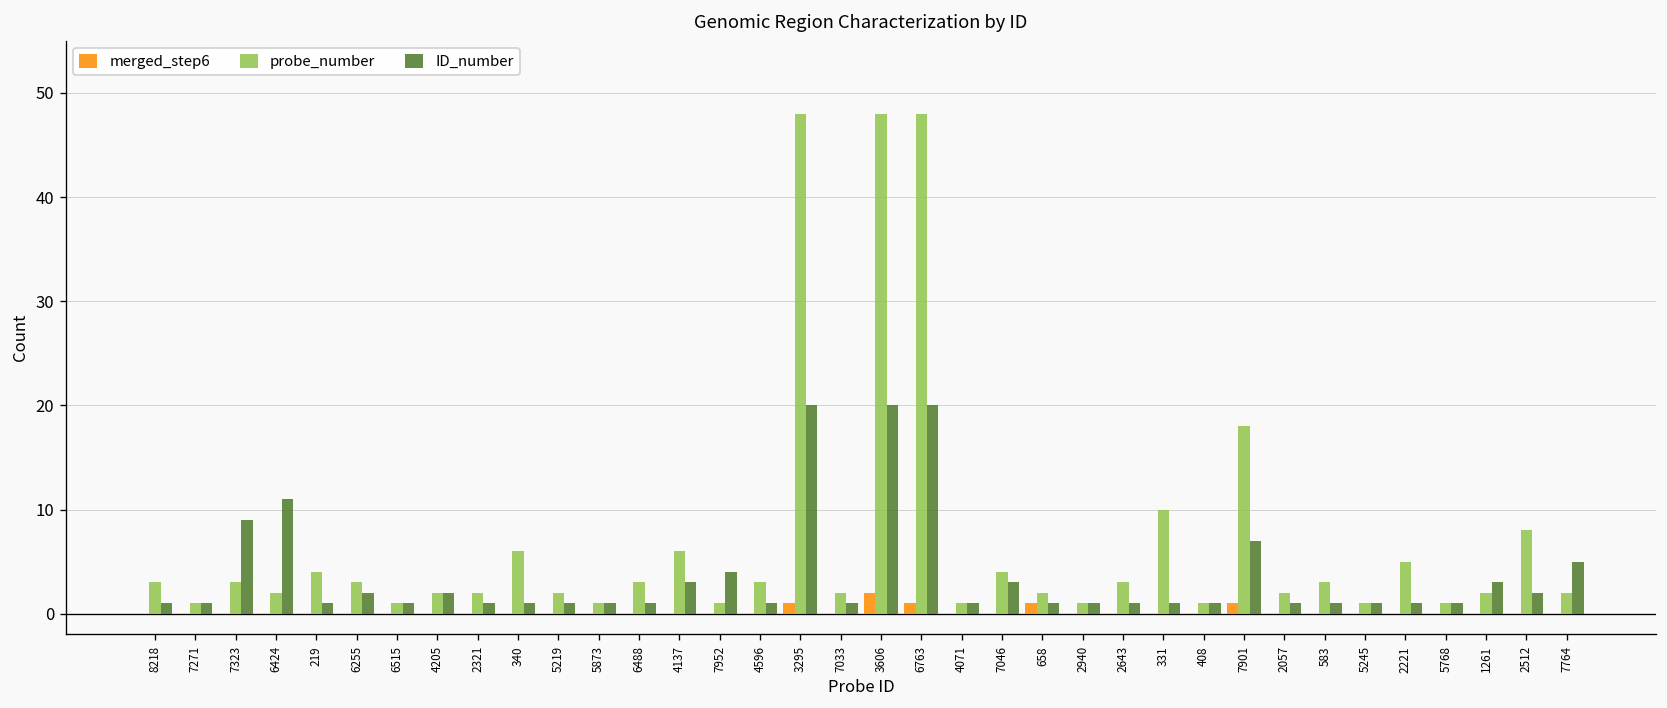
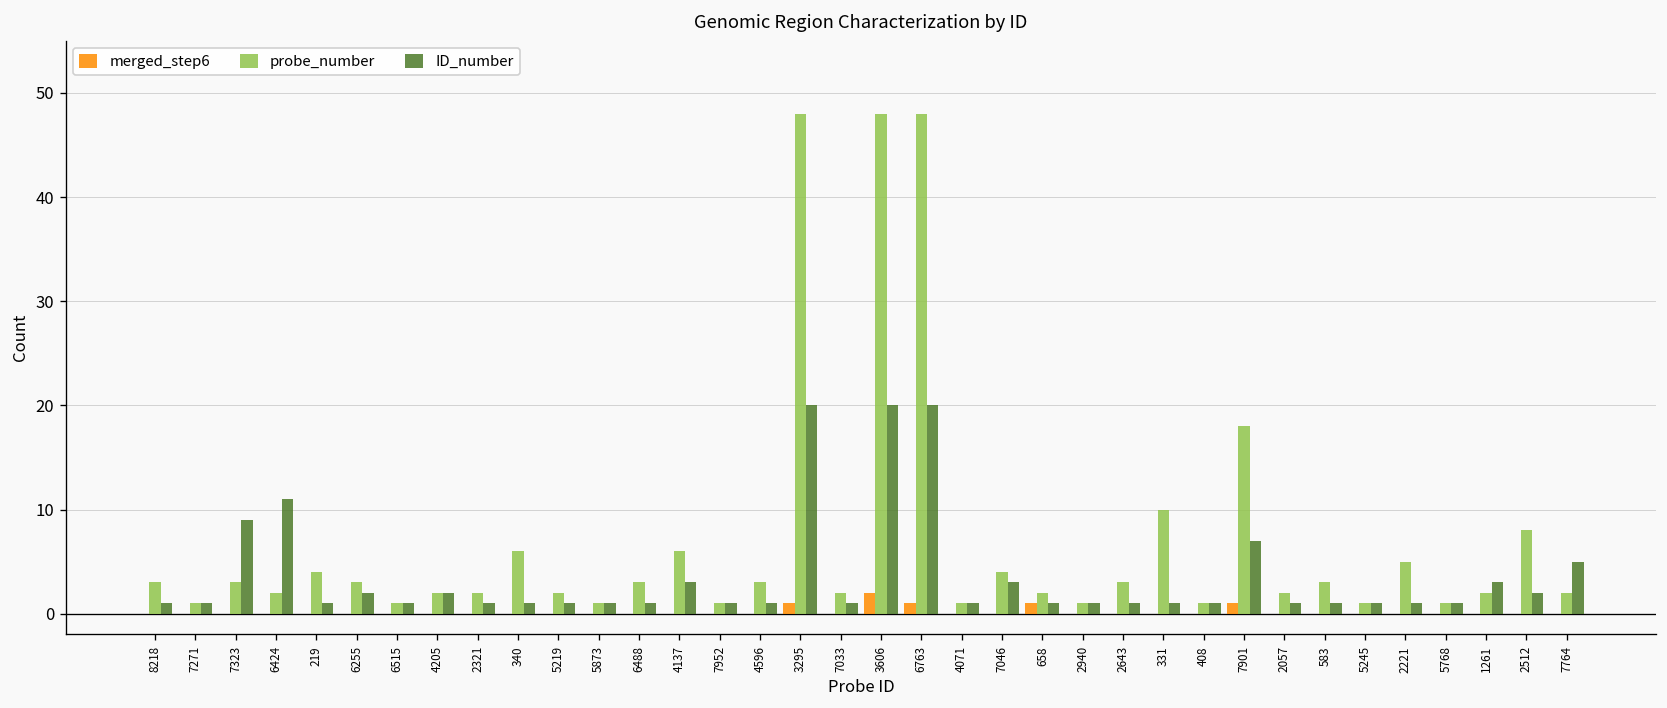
  {
    "merged_step6": {
      "8218": 0,
      "7271": 0,
      "7323": 0,
      "6424": 0,
      "219": 0,
      "6255": 0,
      "6515": 0,
      "4205": 0,
      "2321": 0,
      "340": 0,
      "5219": 0,
      "5873": 0,
      "6488": 0,
      "4137": 0,
      "7952": 0,
      "4596": 0,
      "3295": 1,
      "7033": 0,
      "3606": 2,
      "6763": 1,
      "4071": 0,
      "7046": 0,
      "658": 1,
      "2940": 0,
      "2643": 0,
      "331": 0,
      "408": 0,
      "7901": 1,
      "2057": 0,
      "583": 0,
      "5245": 0,
      "2221": 0,
      "5768": 0,
      "1261": 0,
      "2512": 0,
      "7764": 0
    },
    "probe_number": {
      "8218": 3,
      "7271": 1,
      "7323": 3,
      "6424": 2,
      "219": 4,
      "6255": 3,
      "6515": 1,
      "4205": 2,
      "2321": 2,
      "340": 6,
      "5219": 2,
      "5873": 1,
      "6488": 3,
      "4137": 6,
      "7952": 1,
      "4596": 3,
      "3295": 48,
      "7033": 2,
      "3606": 48,
      "6763": 48,
      "4071": 1,
      "7046": 4,
      "658": 2,
      "2940": 1,
      "2643": 3,
      "331": 10,
      "408": 1,
      "7901": 18,
      "2057": 2,
      "583": 3,
      "5245": 1,
      "2221": 5,
      "5768": 1,
      "1261": 2,
      "2512": 8,
      "7764": 2
    },
    "ID_number": {
      "8218": 1,
      "7271": 1,
      "7323": 9,
      "6424": 11,
      "219": 1,
      "6255": 2,
      "6515": 1,
      "4205": 2,
      "2321": 1,
      "340": 1,
      "5219": 1,
      "5873": 1,
      "6488": 1,
      "4137": 3,
-     "7952": 4,
+     "7952": 1,
      "4596": 1,
      "3295": 20,
      "7033": 1,
      "3606": 20,
      "6763": 20,
      "4071": 1,
      "7046": 3,
      "658": 1,
      "2940": 1,
      "2643": 1,
      "331": 1,
      "408": 1,
      "7901": 7,
      "2057": 1,
      "583": 1,
      "5245": 1,
      "2221": 1,
      "5768": 1,
      "1261": 3,
      "2512": 2,
      "7764": 5
    }
  }
